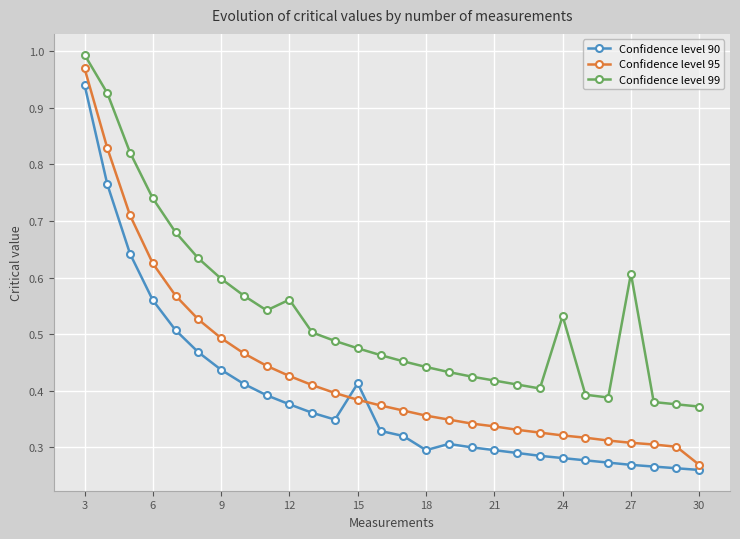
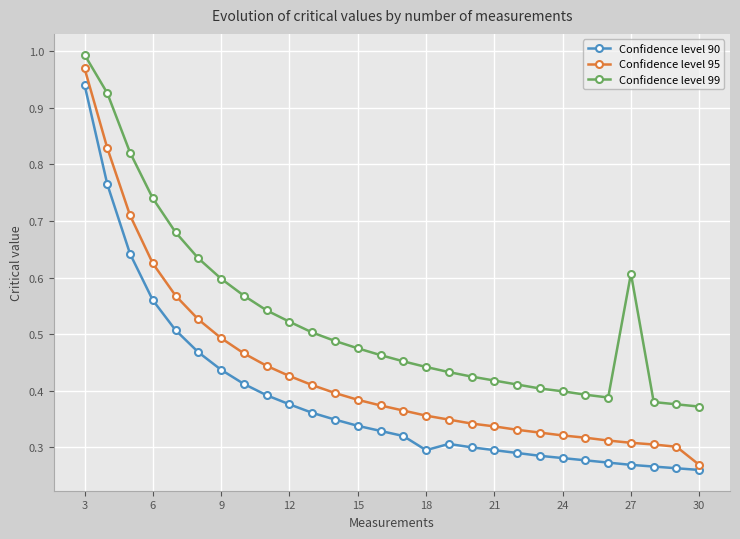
  {
    "Confidence level 90": {
      "3": 0.94,
      "6": 0.56,
      "9": 0.44,
      "12": 0.38,
-     "15": 0.41,
+     "15": 0.34,
      "18": 0.30,
      "21": 0.30,
      "24": 0.28,
      "27": 0.27,
      "30": 0.26
    },
    "Confidence level 95": {
      "3": 0.97,
      "6": 0.63,
      "9": 0.49,
      "12": 0.43,
      "15": 0.38,
      "18": 0.36,
      "21": 0.34,
      "24": 0.32,
      "27": 0.31,
      "30": 0.27
    },
    "Confidence level 99": {
      "3": 0.99,
      "6": 0.74,
      "9": 0.60,
-     "12": 0.56,
+     "12": 0.52,
      "15": 0.48,
      "18": 0.44,
      "21": 0.42,
-     "24": 0.53,
+     "24": 0.40,
      "27": 0.61,
      "30": 0.37
    }
  }
